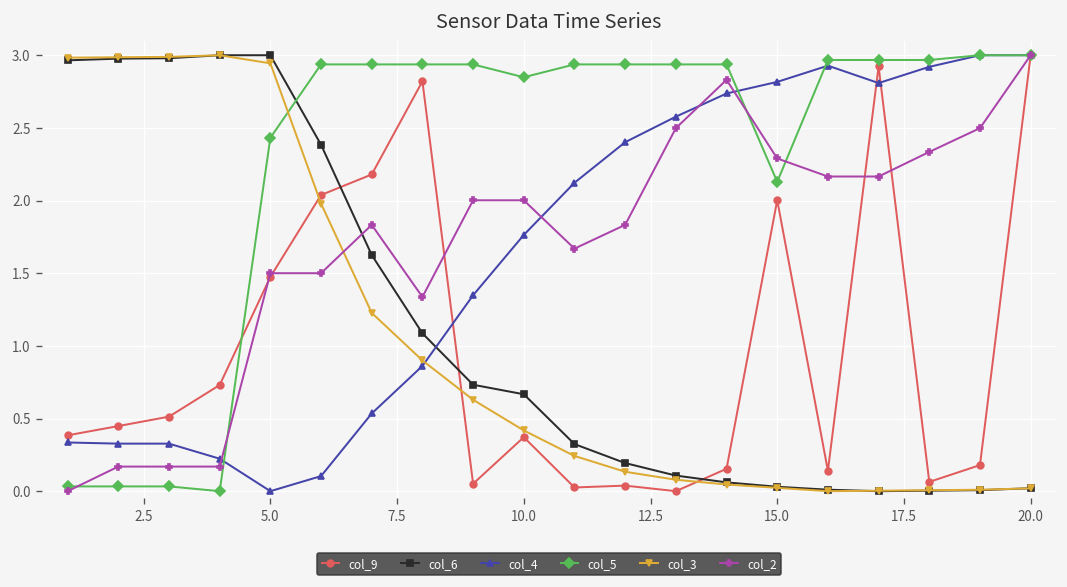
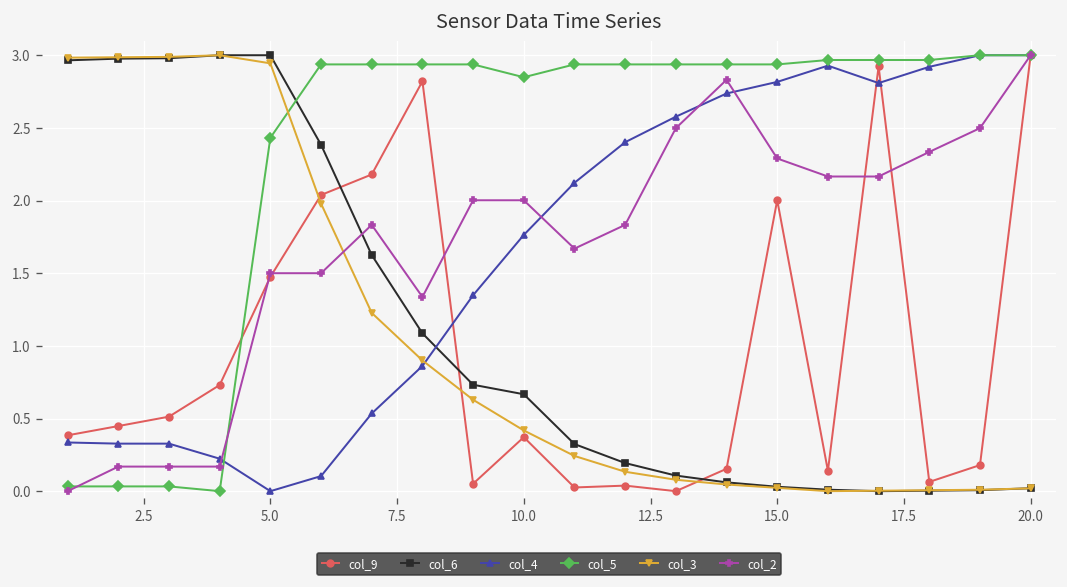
  {
    "col_9": {
      "5.0": 1.47,
      "10.0": 0.37,
      "15.0": 2.00
    },
    "col_6": {
      "5.0": 3.00,
      "10.0": 0.67
    },
    "col_4": {
      "5.0": 0.00,
      "10.0": 1.76,
      "15.0": 2.82
    },
    "col_5": {
      "5.0": 2.43,
      "10.0": 2.85,
-     "15.0": 2.13
+     "15.0": 2.94
    },
    "col_3": {
      "5.0": 2.94,
      "10.0": 0.42
    },
    "col_2": {
      "5.0": 1.50,
      "10.0": 2.00,
      "15.0": 2.29
    }
  }
